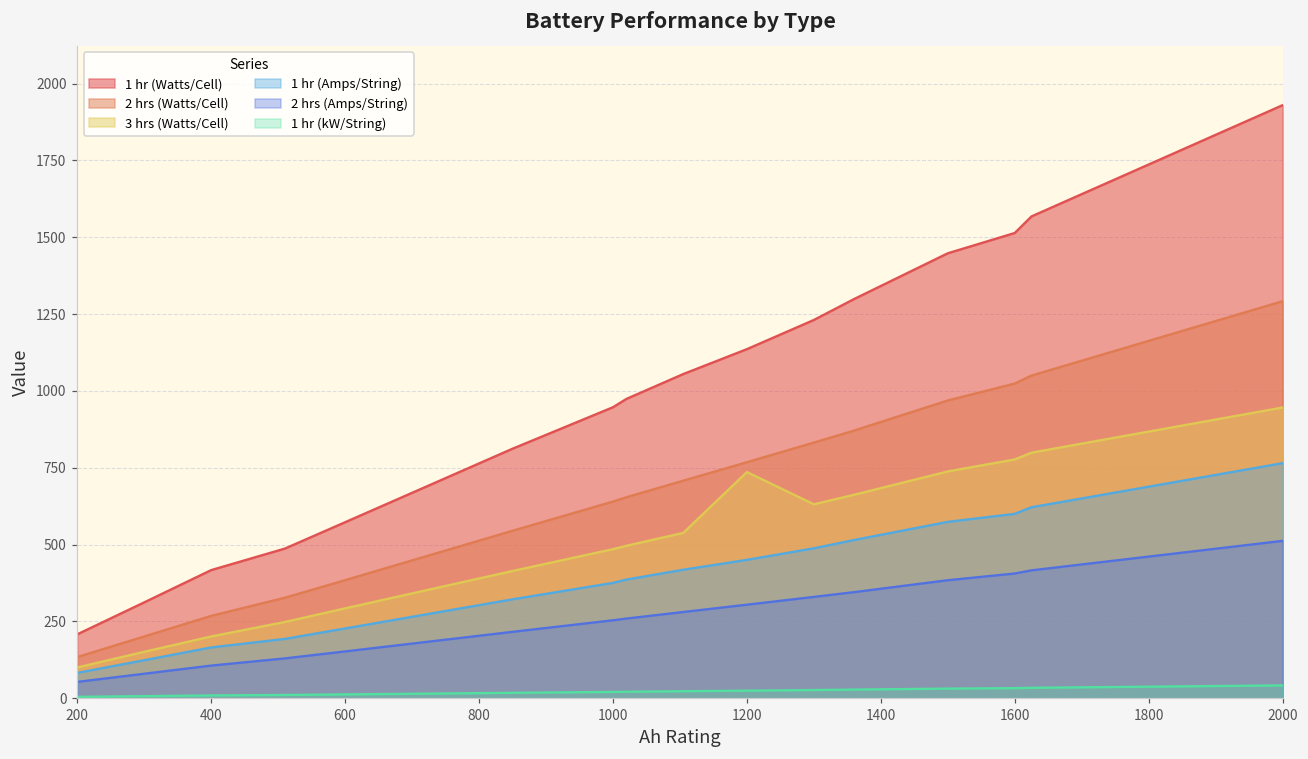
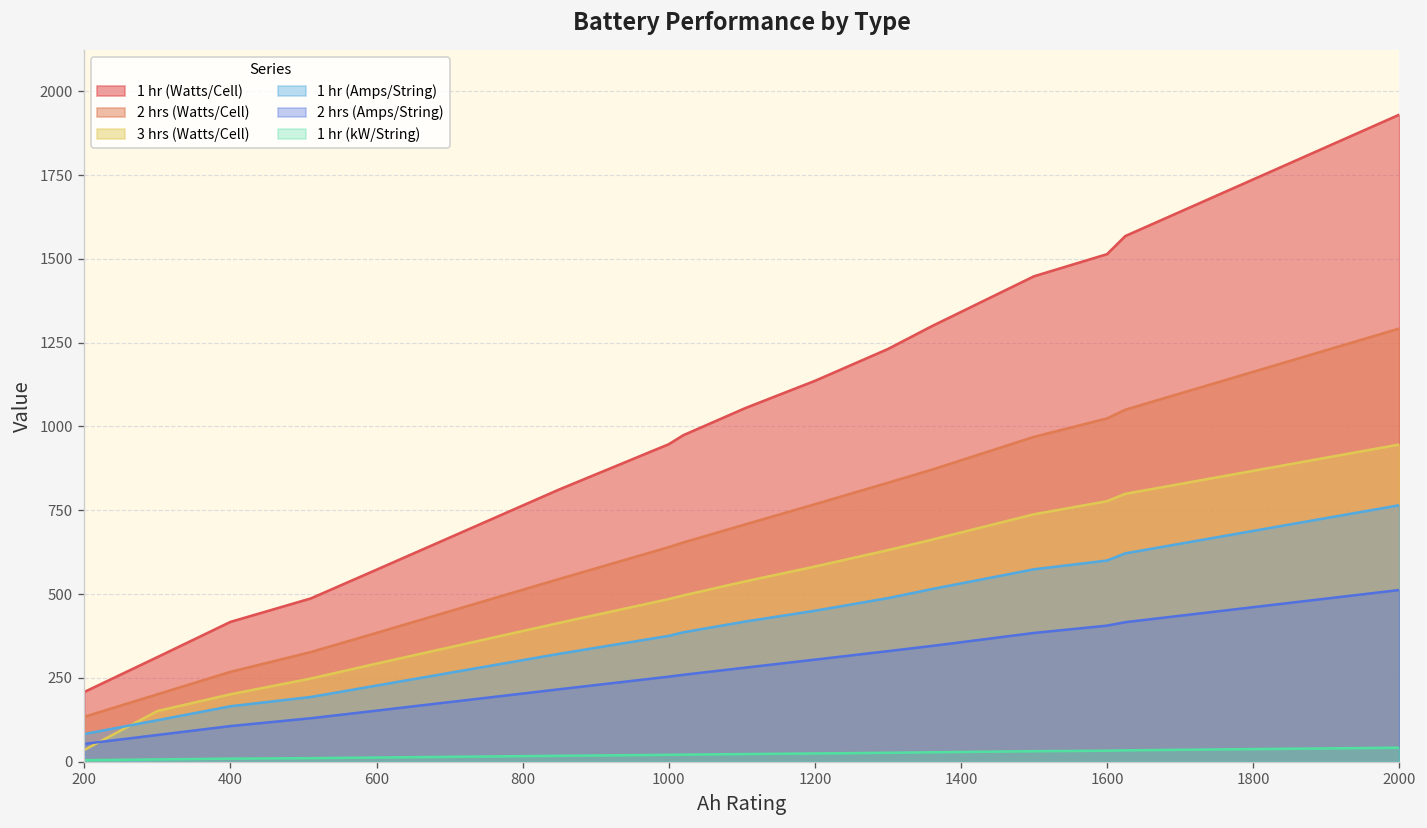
  {
    "3 hrs (Watts/Cell)": {
-     "200": 100,
+     "200": 40,
      "400": 200,
      "1000": 490,
-     "1200": 740,
+     "1200": 580,
      "1600": 780,
      "2000": 950
    }
  }
